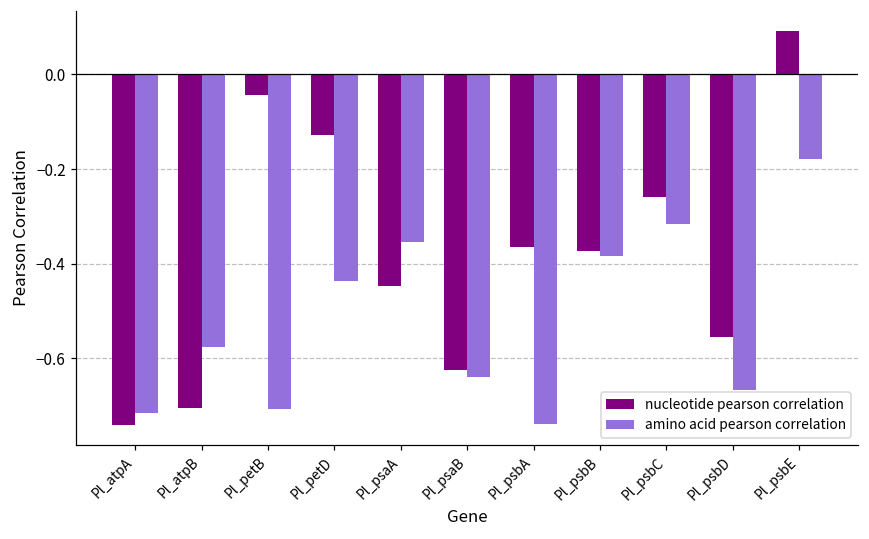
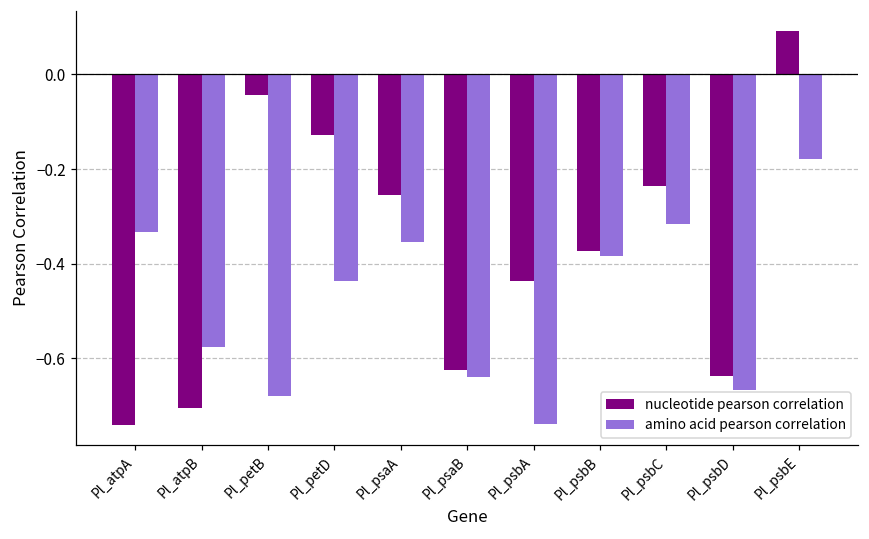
  {
    "nucleotide pearson correlation": {
      "Pl_atpA": -0.74,
      "Pl_atpB": -0.71,
      "Pl_petB": -0.04,
      "Pl_petD": -0.13,
-     "Pl_psaA": -0.45,
+     "Pl_psaA": -0.26,
      "Pl_psaB": -0.63,
-     "Pl_psbA": -0.36,
+     "Pl_psbA": -0.44,
      "Pl_psbB": -0.37,
-     "Pl_psbC": -0.26,
-     "Pl_psbD": -0.55,
+     "Pl_psbC": -0.24,
+     "Pl_psbD": -0.64,
      "Pl_psbE": 0.09
    },
    "amino acid pearson correlation": {
-     "Pl_atpA": -0.72,
+     "Pl_atpA": -0.33,
      "Pl_atpB": -0.58,
-     "Pl_petB": -0.71,
+     "Pl_petB": -0.68,
      "Pl_petD": -0.44,
      "Pl_psaA": -0.35,
      "Pl_psaB": -0.64,
      "Pl_psbA": -0.74,
      "Pl_psbB": -0.38,
      "Pl_psbC": -0.32,
      "Pl_psbD": -0.67,
      "Pl_psbE": -0.18
    }
  }
